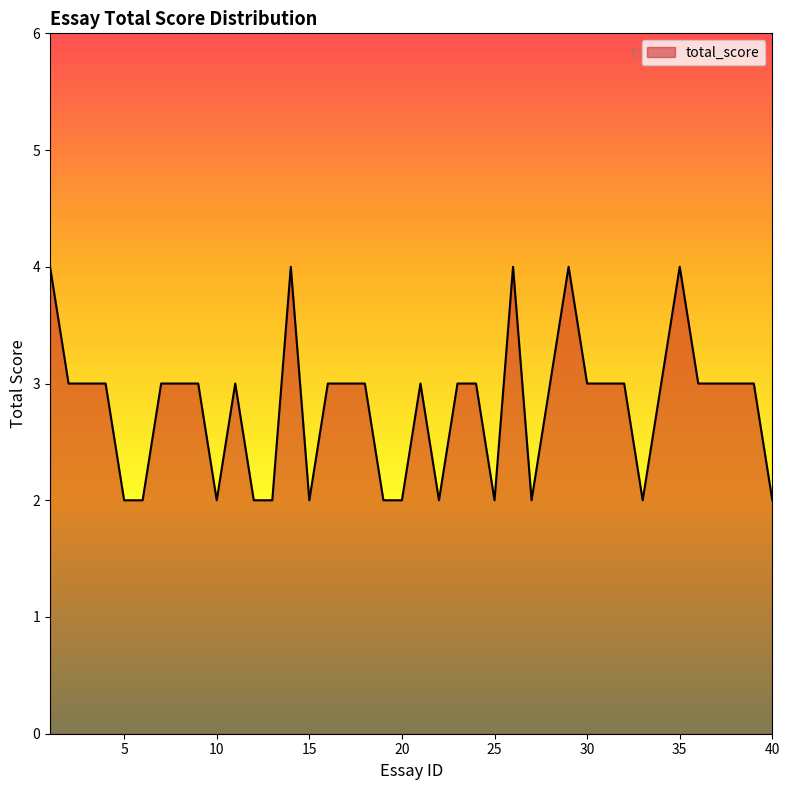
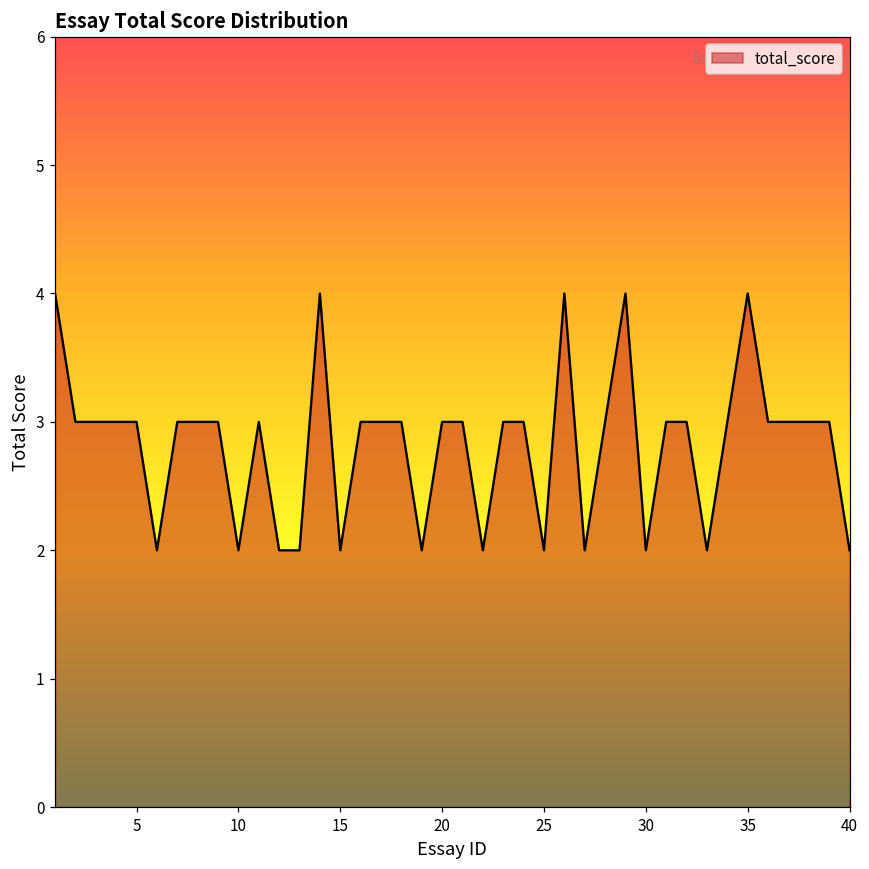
  {
-   "5": 2,
+   "5": 3,
    "10": 2,
    "15": 2,
-   "20": 2,
+   "20": 3,
    "25": 2,
-   "30": 3,
+   "30": 2,
    "35": 4,
    "40": 2
  }
